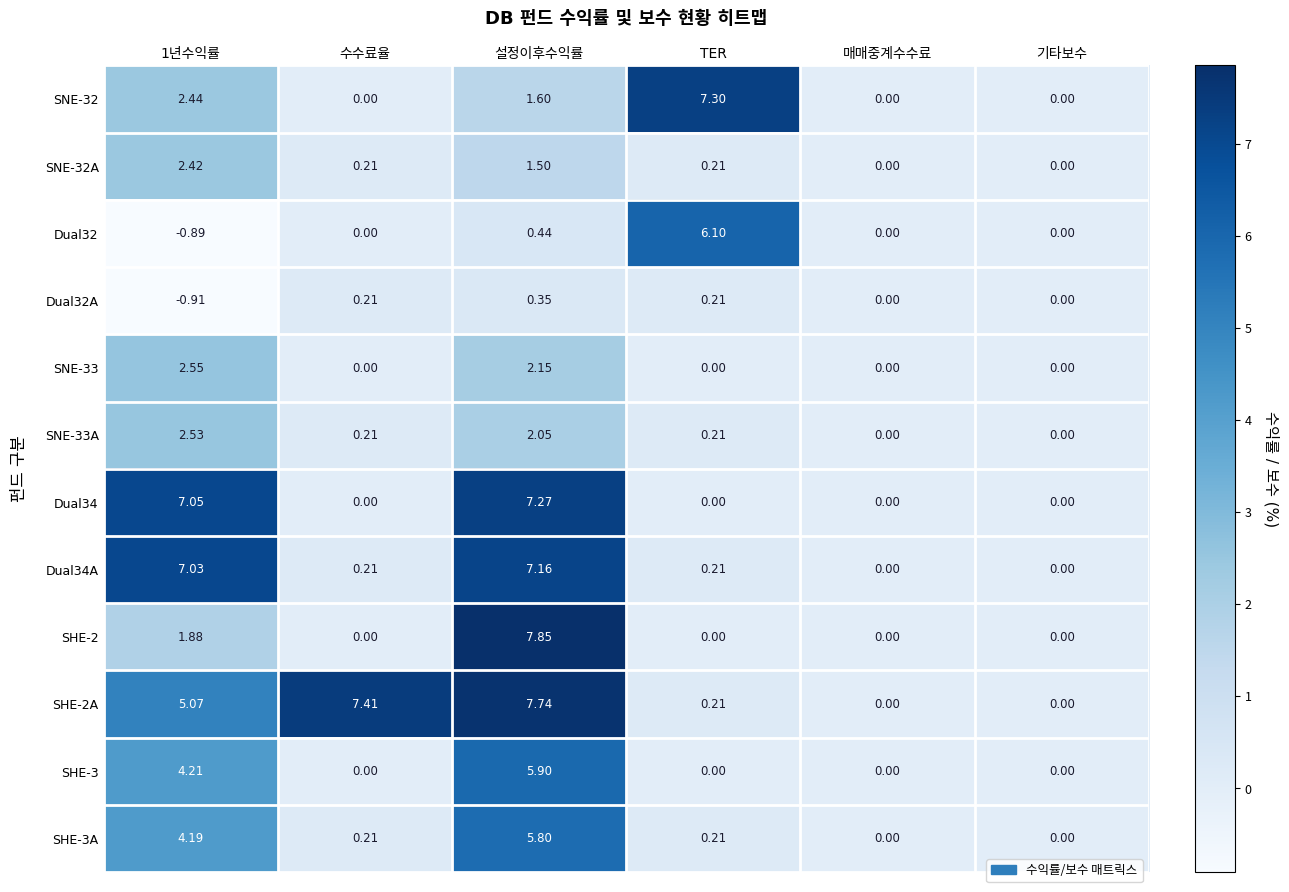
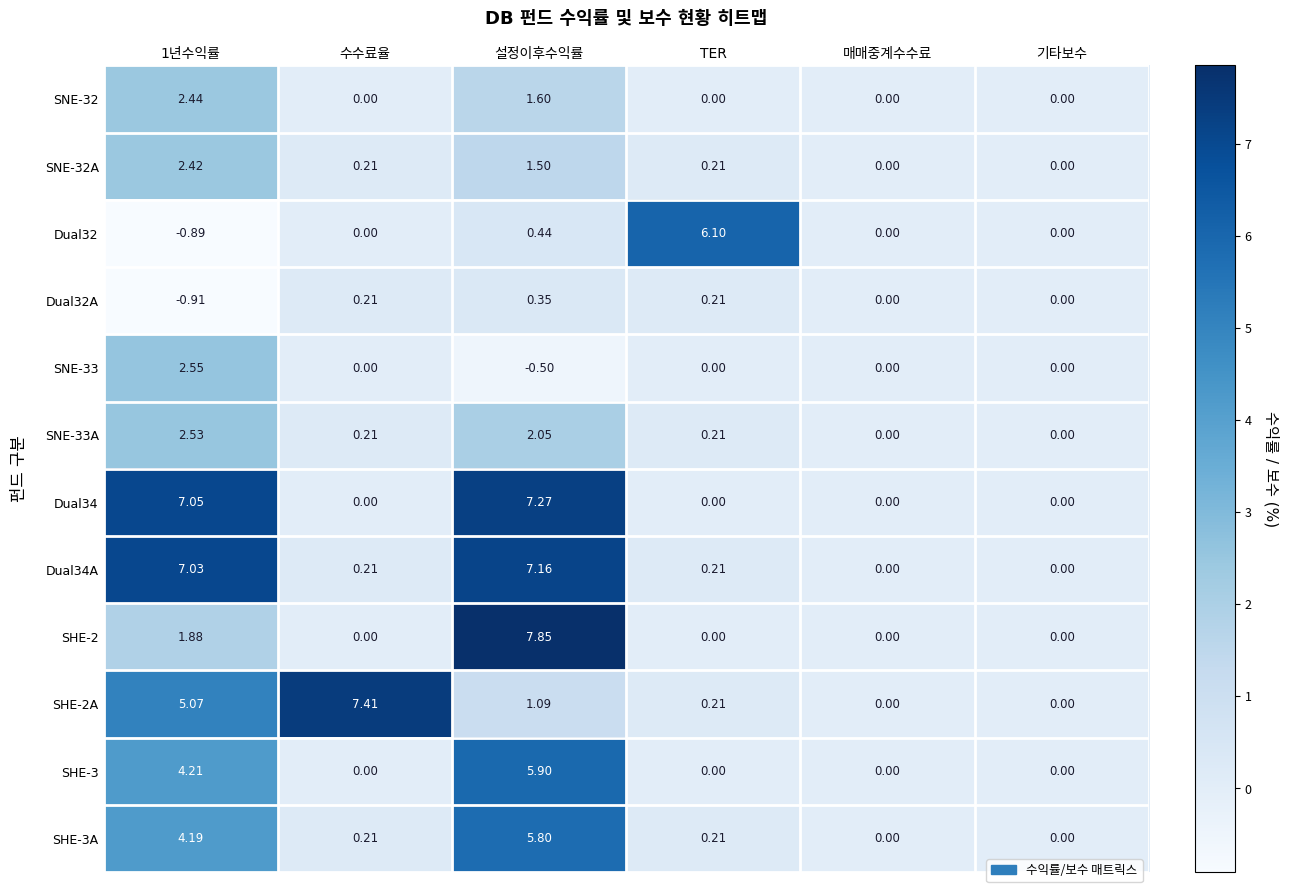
  {
    "SNE-32": {
      "1년수익률": 2.44,
      "수수료율": 0.00,
      "설정이후수익률": 1.60,
-     "TER": 7.30,
+     "TER": 0.00,
      "매매중계수수료": 0.00,
      "기타보수": 0.00
    },
    "SNE-32A": {
      "1년수익률": 2.42,
      "수수료율": 0.21,
      "설정이후수익률": 1.50,
      "TER": 0.21,
      "매매중계수수료": 0.00,
      "기타보수": 0.00
    },
    "Dual32": {
      "1년수익률": -0.89,
      "수수료율": 0.00,
      "설정이후수익률": 0.44,
      "TER": 6.10,
      "매매중계수수료": 0.00,
      "기타보수": 0.00
    },
    "Dual32A": {
      "1년수익률": -0.91,
      "수수료율": 0.21,
      "설정이후수익률": 0.35,
      "TER": 0.21,
      "매매중계수수료": 0.00,
      "기타보수": 0.00
    },
    "SNE-33": {
      "1년수익률": 2.55,
      "수수료율": 0.00,
-     "설정이후수익률": 2.15,
+     "설정이후수익률": -0.50,
      "TER": 0.00,
      "매매중계수수료": 0.00,
      "기타보수": 0.00
    },
    "SNE-33A": {
      "1년수익률": 2.53,
      "수수료율": 0.21,
      "설정이후수익률": 2.05,
      "TER": 0.21,
      "매매중계수수료": 0.00,
      "기타보수": 0.00
    },
    "Dual34": {
      "1년수익률": 7.05,
      "수수료율": 0.00,
      "설정이후수익률": 7.27,
      "TER": 0.00,
      "매매중계수수료": 0.00,
      "기타보수": 0.00
    },
    "Dual34A": {
      "1년수익률": 7.03,
      "수수료율": 0.21,
      "설정이후수익률": 7.16,
      "TER": 0.21,
      "매매중계수수료": 0.00,
      "기타보수": 0.00
    },
    "SHE-2": {
      "1년수익률": 1.88,
      "수수료율": 0.00,
      "설정이후수익률": 7.85,
      "TER": 0.00,
      "매매중계수수료": 0.00,
      "기타보수": 0.00
    },
    "SHE-2A": {
      "1년수익률": 5.07,
      "수수료율": 7.41,
-     "설정이후수익률": 7.74,
+     "설정이후수익률": 1.09,
      "TER": 0.21,
      "매매중계수수료": 0.00,
      "기타보수": 0.00
    },
    "SHE-3": {
      "1년수익률": 4.21,
      "수수료율": 0.00,
      "설정이후수익률": 5.90,
      "TER": 0.00,
      "매매중계수수료": 0.00,
      "기타보수": 0.00
    },
    "SHE-3A": {
      "1년수익률": 4.19,
      "수수료율": 0.21,
      "설정이후수익률": 5.80,
      "TER": 0.21,
      "매매중계수수료": 0.00,
      "기타보수": 0.00
    }
  }
